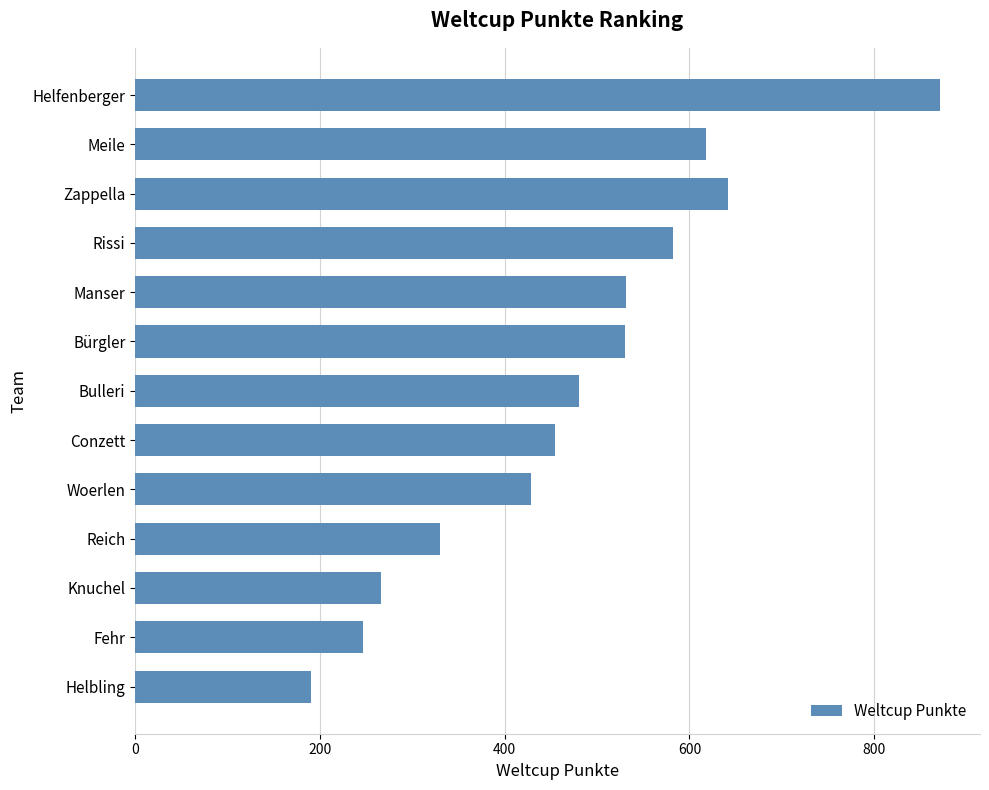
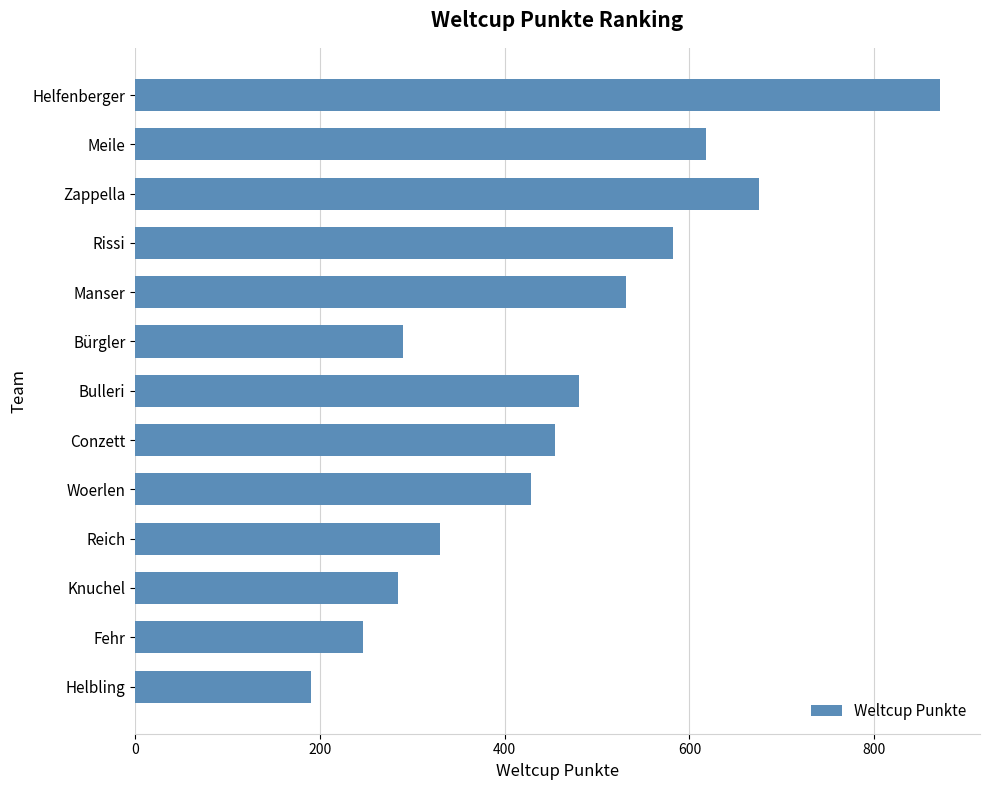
  {
    "Helfenberger": 870,
    "Meile": 620,
-   "Zappella": 640,
+   "Zappella": 680,
    "Rissi": 580,
    "Manser": 530,
-   "Bürgler": 530,
+   "Bürgler": 290,
    "Bulleri": 480,
    "Conzett": 460,
    "Woerlen": 430,
    "Reich": 330,
-   "Knuchel": 270,
+   "Knuchel": 280,
    "Fehr": 250,
    "Helbling": 190
  }
